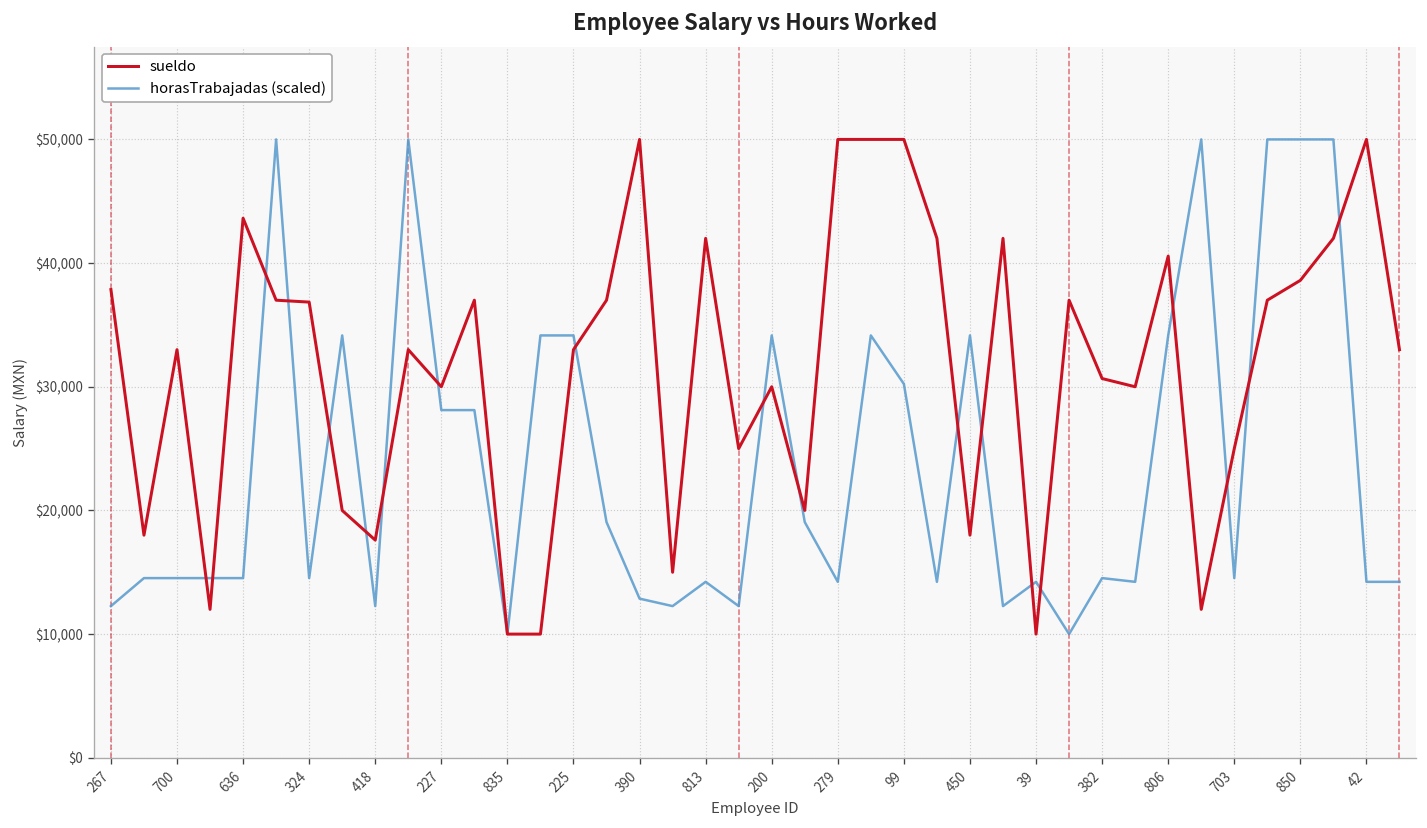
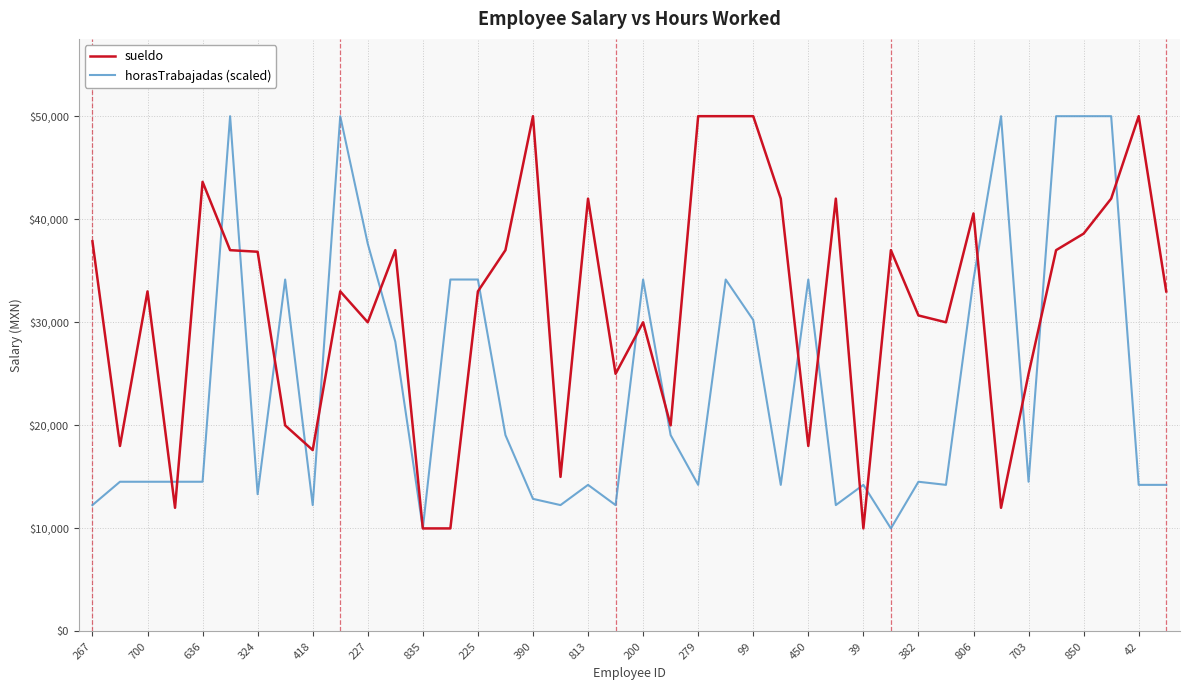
  {
    "sueldo": {
      "267": "$37,900",
      "700": "$33,000",
      "636": "$43,600",
      "324": "$36,800",
      "418": "$17,600",
      "227": "$30,000",
      "225": "$33,000",
      "390": "$50,000",
      "813": "$42,000",
      "200": "$30,000",
      "279": "$50,000",
      "99": "$50,000",
      "450": "$18,000",
      "382": "$30,700",
      "806": "$40,600",
      "703": "$25,000",
      "850": "$38,600",
      "42": "$50,000"
    },
    "horasTrabajadas (scaled)": {
      "267": "$12,300",
      "700": "$14,500",
      "636": "$14,500",
-     "324": "$14,500",
+     "324": "$13,300",
      "418": "$12,300",
-     "227": "$28,100",
+     "227": "$37,600",
      "225": "$34,200",
      "390": "$12,900",
      "813": "$14,200",
      "200": "$34,200",
      "279": "$14,200",
      "99": "$30,200",
      "450": "$34,200",
      "382": "$14,500",
      "806": "$34,200",
      "703": "$14,500",
      "850": "$50,000",
      "42": "$14,200"
    }
  }
